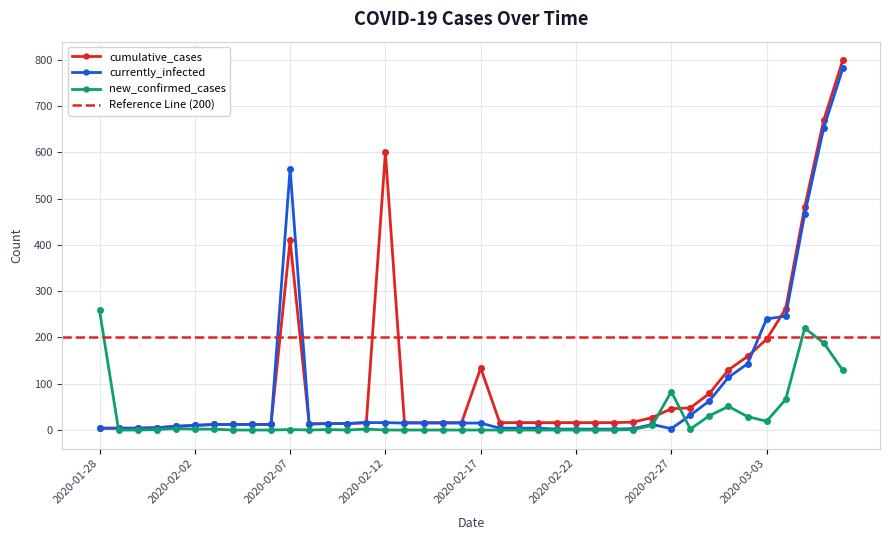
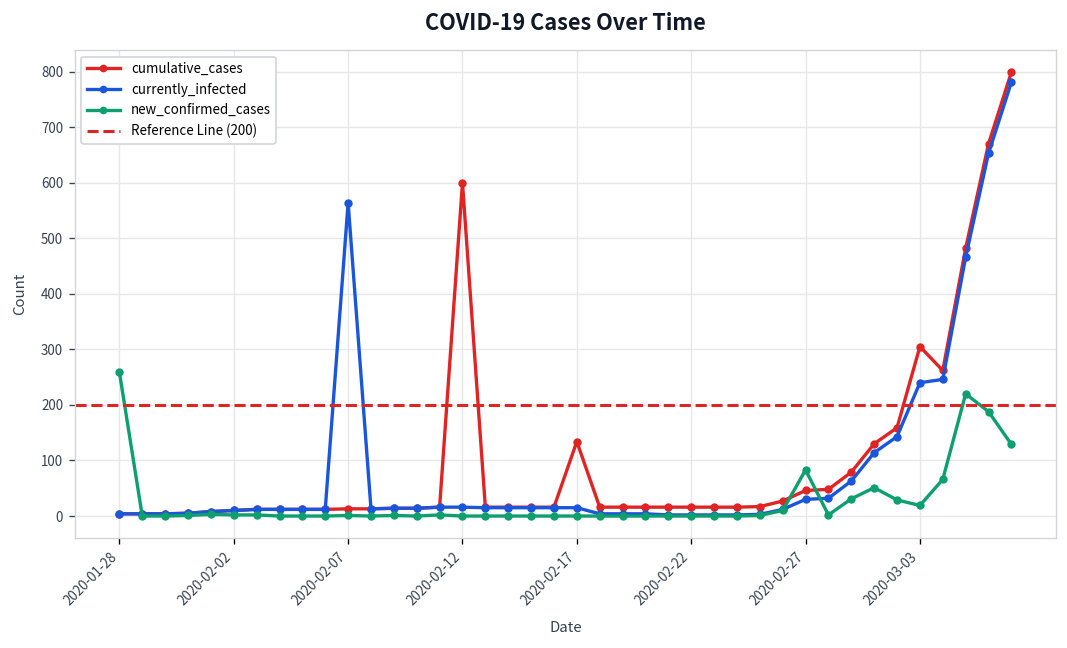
  {
    "cumulative_cases": {
-     "2020-02-07": 410,
+     "2020-02-07": 10,
      "2020-02-12": 600,
      "2020-02-17": 130,
      "2020-02-22": 20,
      "2020-02-27": 50,
-     "2020-03-03": 200
+     "2020-03-03": 310
    },
    "currently_infected": {
      "2020-02-07": 560,
      "2020-02-12": 20,
      "2020-02-17": 20,
-     "2020-02-27": 0,
+     "2020-02-27": 30,
      "2020-03-03": 240
    },
    "new_confirmed_cases": {
      "2020-01-28": 260,
      "2020-02-02": 0,
      "2020-02-07": 0,
      "2020-02-12": 0,
      "2020-02-17": 0,
      "2020-02-27": 80,
      "2020-03-03": 20
    }
  }
